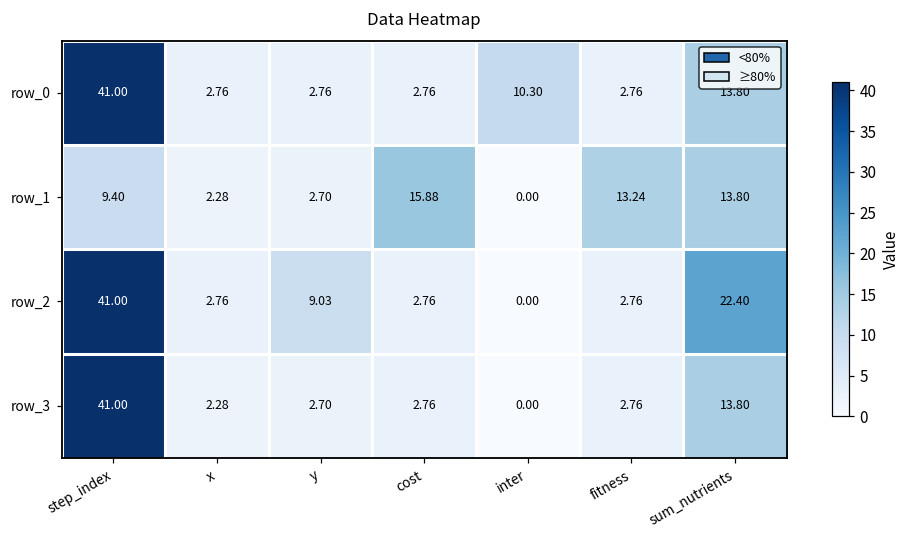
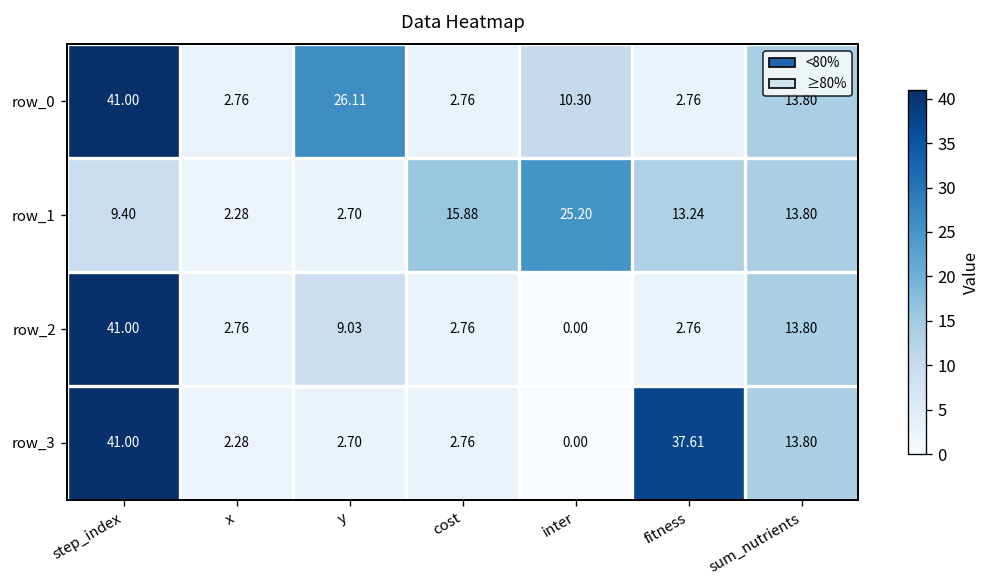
  {
    "row_0": {
      "step_index": 41.00,
      "x": 2.76,
-     "y": 2.76,
+     "y": 26.11,
      "cost": 2.76,
      "inter": 10.30,
      "fitness": 2.76,
      "sum_nutrients": 13.80
    },
    "row_1": {
      "step_index": 9.40,
      "x": 2.28,
      "y": 2.70,
      "cost": 15.88,
-     "inter": 0.00,
+     "inter": 25.20,
      "fitness": 13.24,
      "sum_nutrients": 13.80
    },
    "row_2": {
      "step_index": 41.00,
      "x": 2.76,
      "y": 9.03,
      "cost": 2.76,
      "inter": 0.00,
      "fitness": 2.76,
-     "sum_nutrients": 22.40
+     "sum_nutrients": 13.80
    },
    "row_3": {
      "step_index": 41.00,
      "x": 2.28,
      "y": 2.70,
      "cost": 2.76,
      "inter": 0.00,
-     "fitness": 2.76,
+     "fitness": 37.61,
      "sum_nutrients": 13.80
    }
  }
